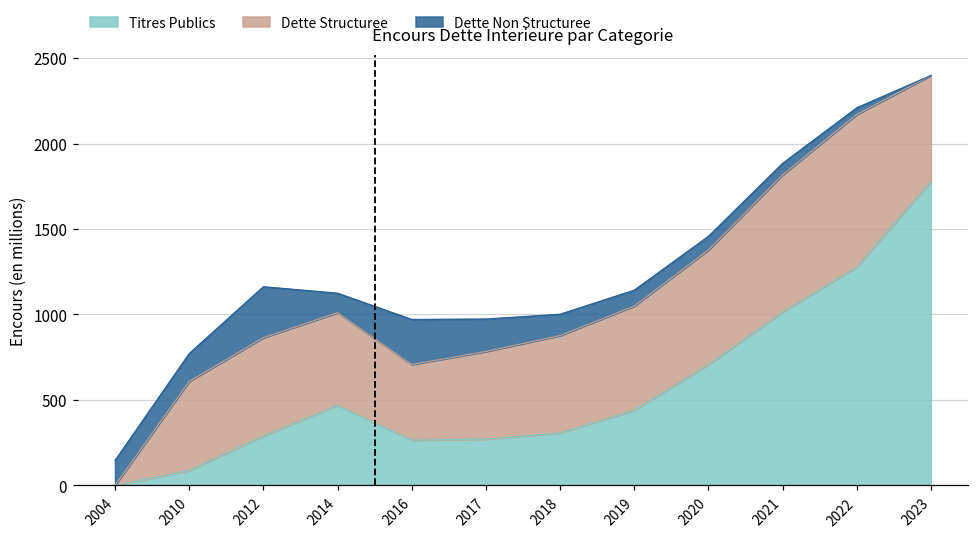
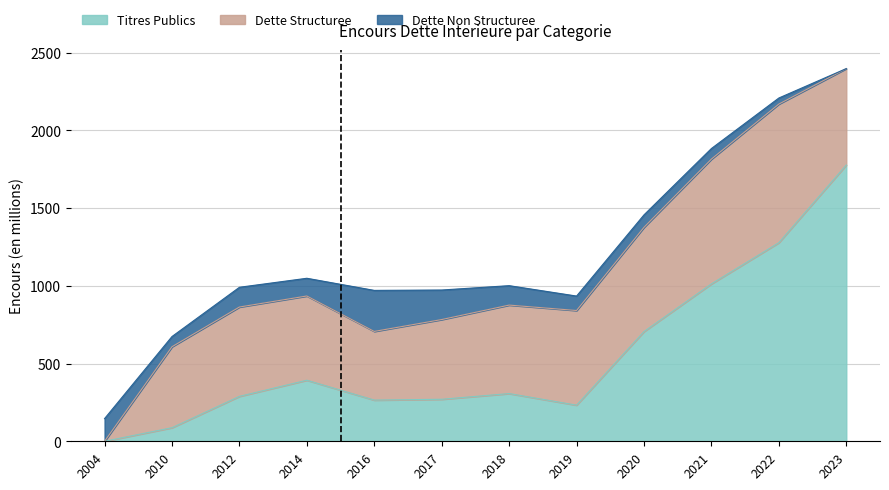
  {
    "Titres Publics": {
      "2010": 90,
      "2012": 290,
-     "2014": 470,
+     "2014": 390,
      "2016": 270,
      "2017": 270,
      "2018": 310,
-     "2019": 440,
+     "2019": 230,
      "2020": 710,
      "2021": 1010,
      "2022": 1280,
      "2023": 1780
    },
    "Dette Structuree": {
      "2010": 520,
      "2012": 580,
      "2014": 540,
      "2016": 440,
      "2017": 510,
      "2018": 570,
      "2019": 610,
      "2020": 670,
      "2021": 800,
      "2022": 890
    },
    "Dette Non Structuree": {
      "2004": 150,
-     "2010": 160,
-     "2012": 300,
+     "2010": 70,
+     "2012": 130,
      "2014": 110,
      "2016": 260,
      "2017": 190,
      "2018": 130,
      "2019": 90,
      "2020": 80,
      "2021": 70,
      "2022": 40
    }
  }
